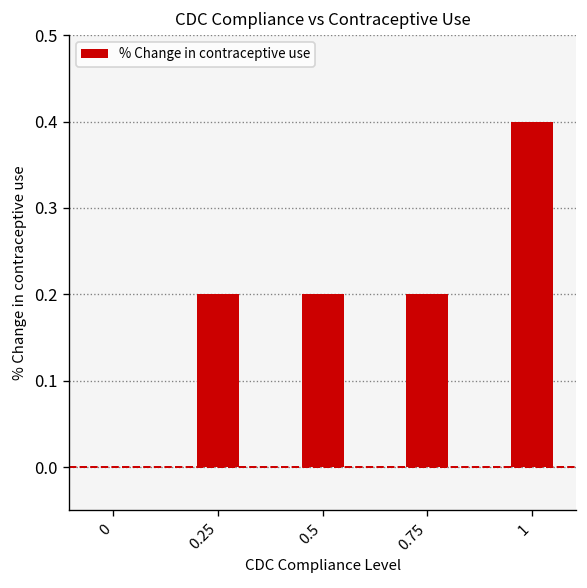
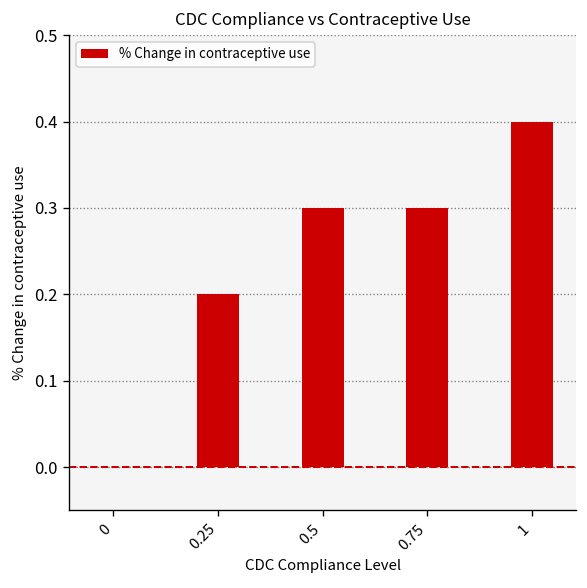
  {
    "0": 0.0,
    "0.25": 0.2,
-   "0.5": 0.2,
-   "0.75": 0.2,
+   "0.5": 0.3,
+   "0.75": 0.3,
    "1": 0.4
  }
